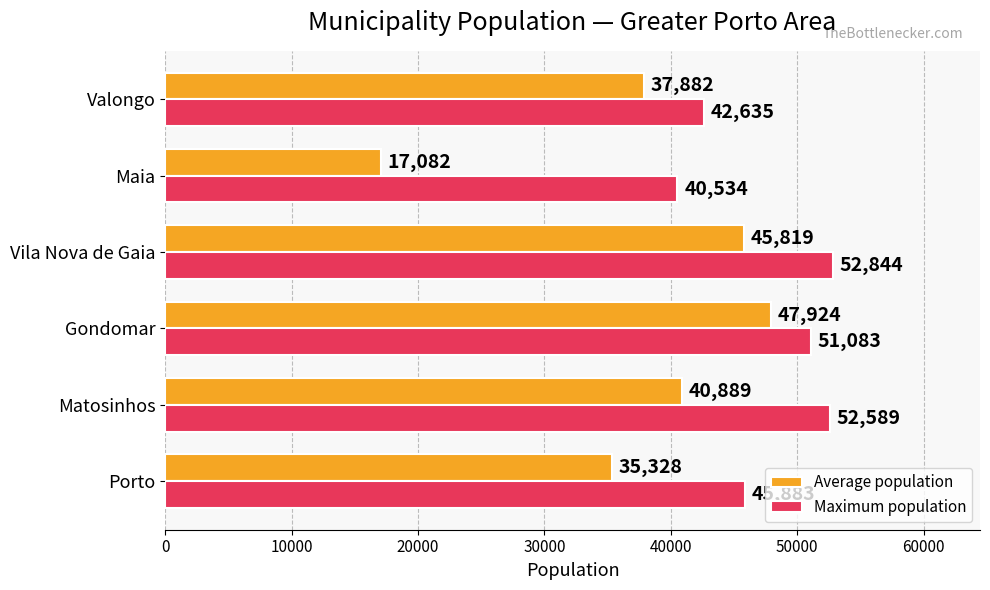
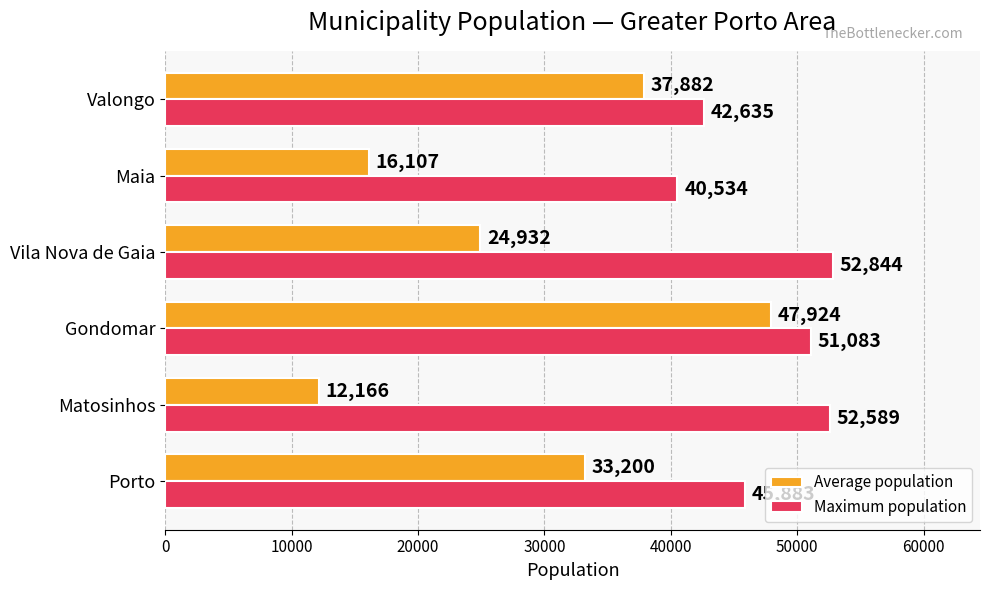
  {
    "Average population": {
      "Valongo": "37,882",
-     "Maia": "17,082",
-     "Vila Nova de Gaia": "45,819",
+     "Maia": "16,107",
+     "Vila Nova de Gaia": "24,932",
      "Gondomar": "47,924",
-     "Matosinhos": "40,889",
-     "Porto": "35,328"
+     "Matosinhos": "12,166",
+     "Porto": "33,200"
    },
    "Maximum population": {
      "Valongo": "42,635",
      "Maia": "40,534",
      "Vila Nova de Gaia": "52,844",
      "Gondomar": "51,083",
      "Matosinhos": "52,589"
    }
  }
